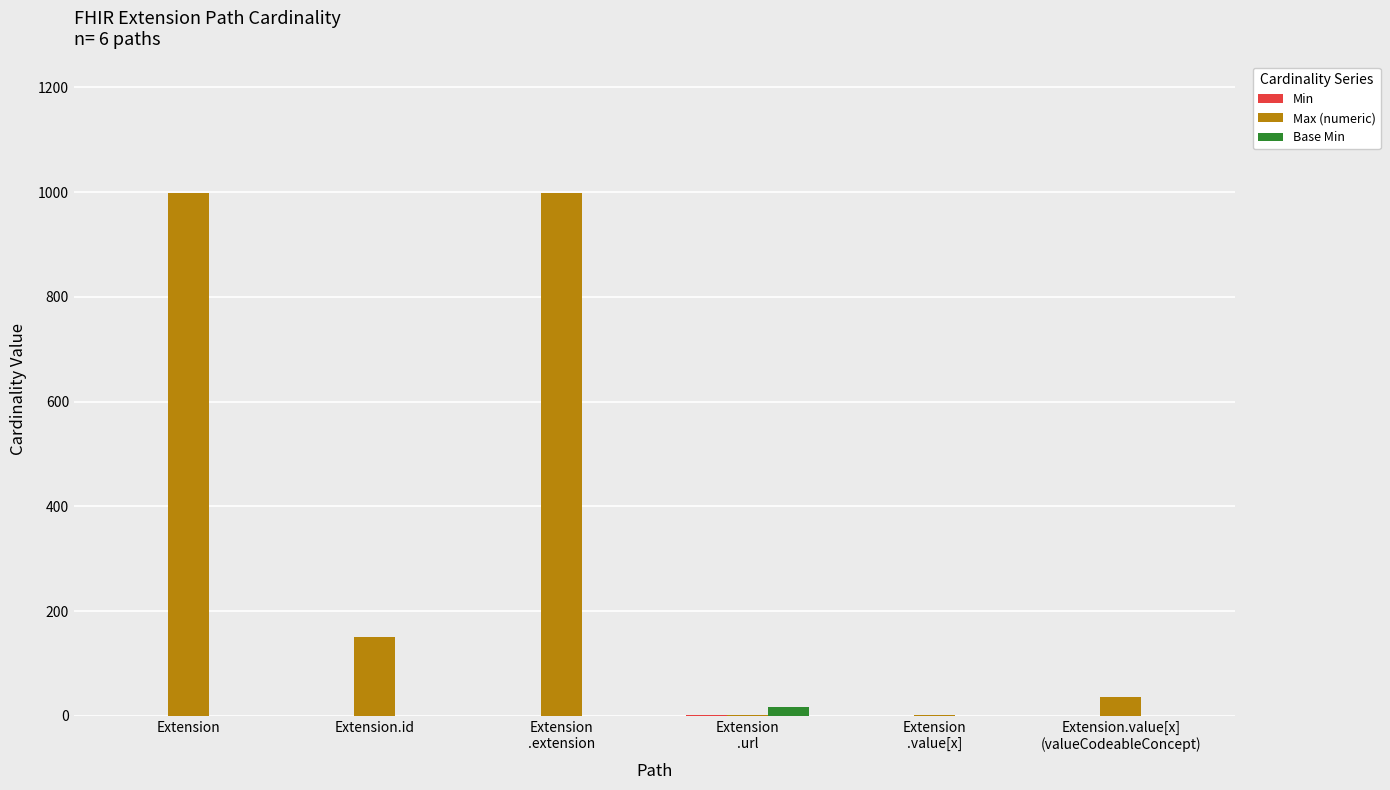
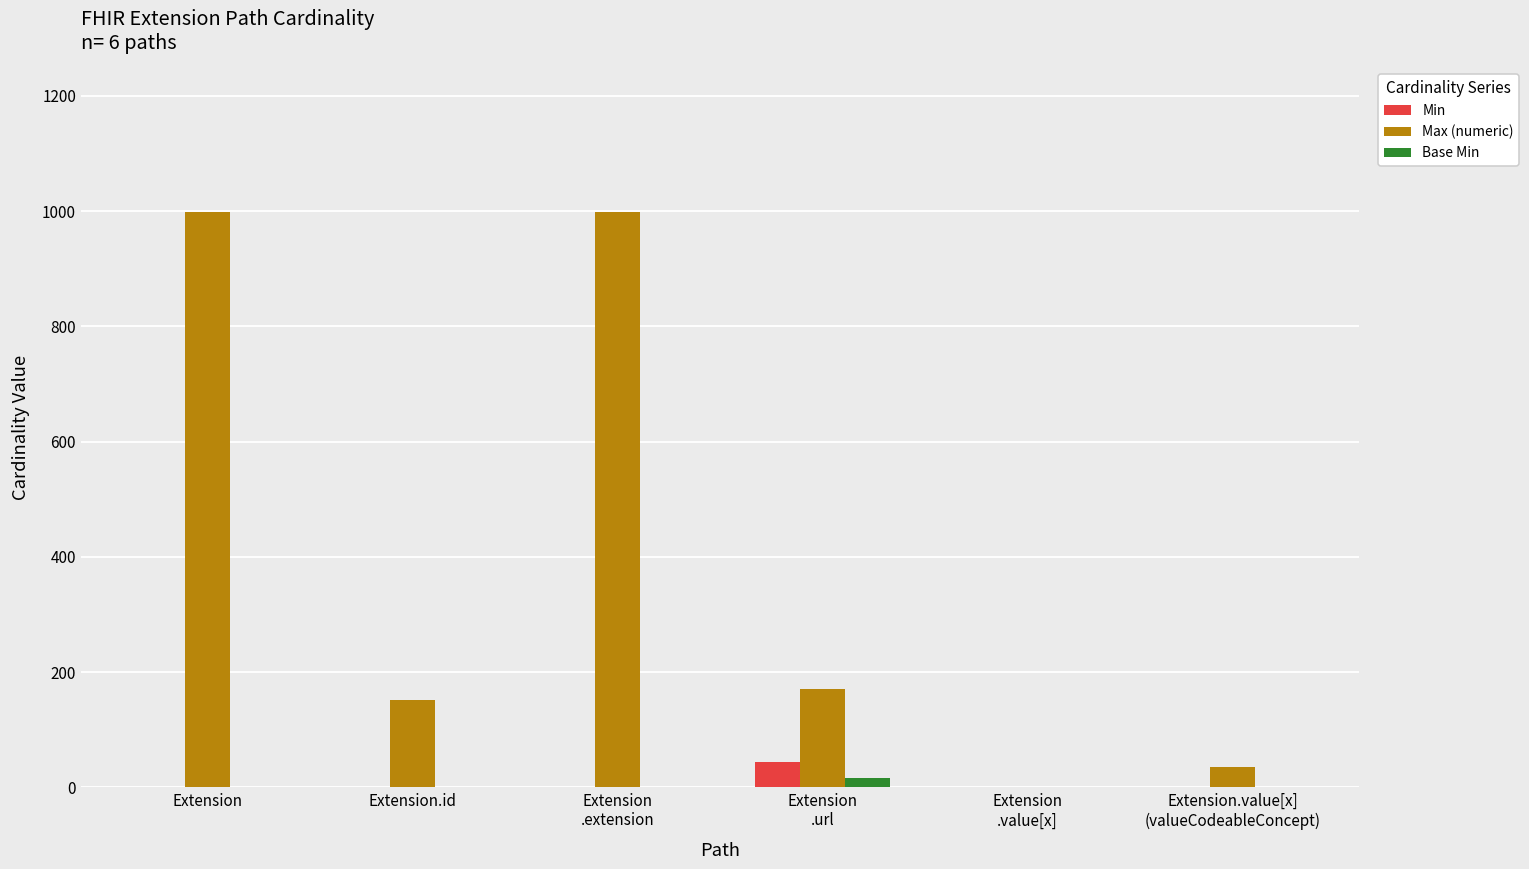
  {
    "Min": {
      "Extension": 0,
      "Extension.id": 0,
      "Extension .extension": 0,
-     "Extension .url": 0,
+     "Extension .url": 40,
      "Extension .value[x]": 0,
      "Extension.value[x] (valueCodeableConcept)": 0
    },
    "Max (numeric)": {
      "Extension": 1000,
      "Extension.id": 150,
      "Extension .extension": 1000,
-     "Extension .url": 0,
+     "Extension .url": 170,
      "Extension.value[x] (valueCodeableConcept)": 40
    },
    "Base Min": {
      "Extension": 0,
      "Extension.id": 0,
      "Extension .extension": 0,
      "Extension .url": 20,
      "Extension .value[x]": 0,
      "Extension.value[x] (valueCodeableConcept)": 0
    }
  }
